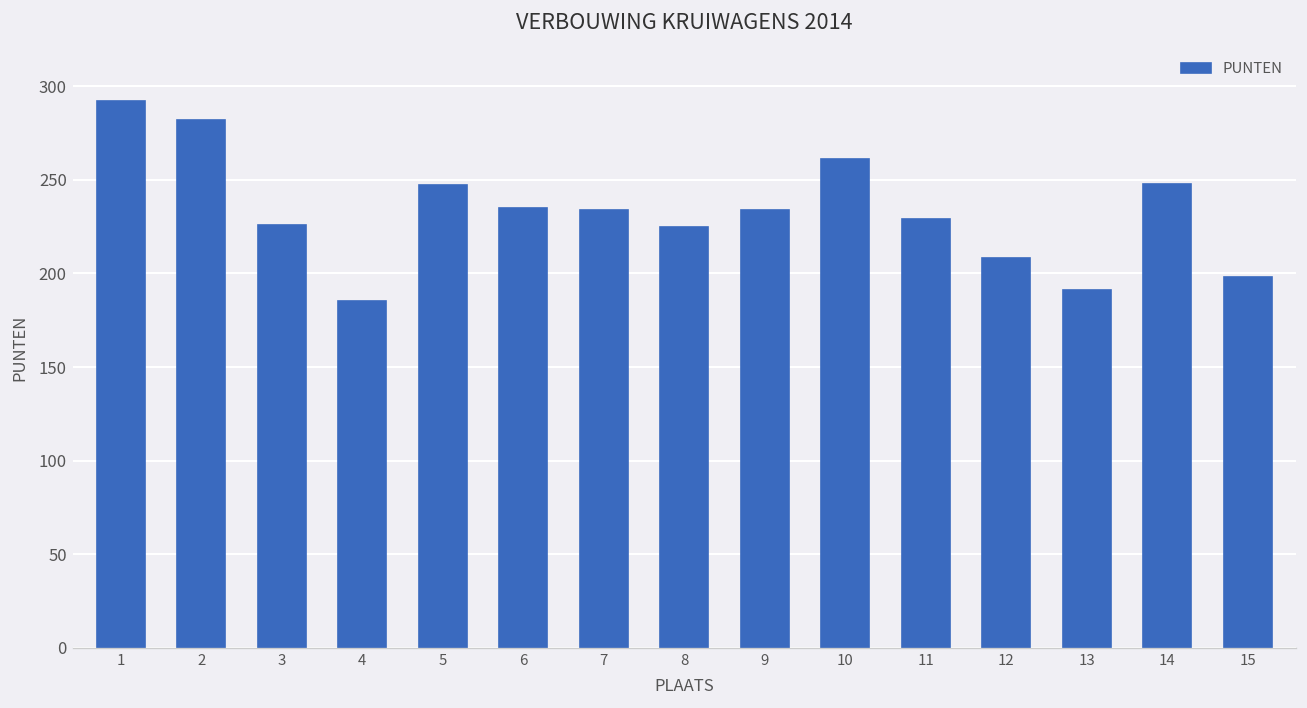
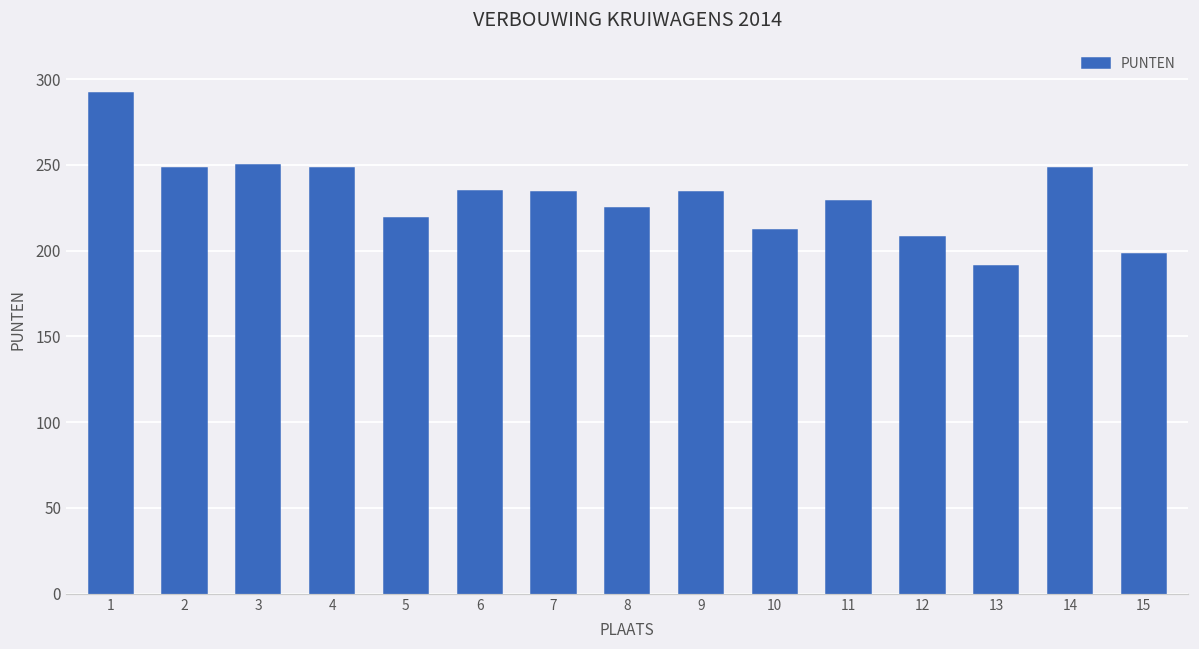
  {
    "1": 292,
-   "2": 282,
-   "3": 226,
-   "4": 185,
-   "5": 247,
+   "2": 248,
+   "3": 250,
+   "4": 248,
+   "5": 219,
    "6": 235,
    "7": 234,
    "8": 225,
    "9": 234,
-   "10": 261,
+   "10": 212,
    "11": 229,
    "12": 208,
    "13": 191,
    "14": 248,
    "15": 198
  }
